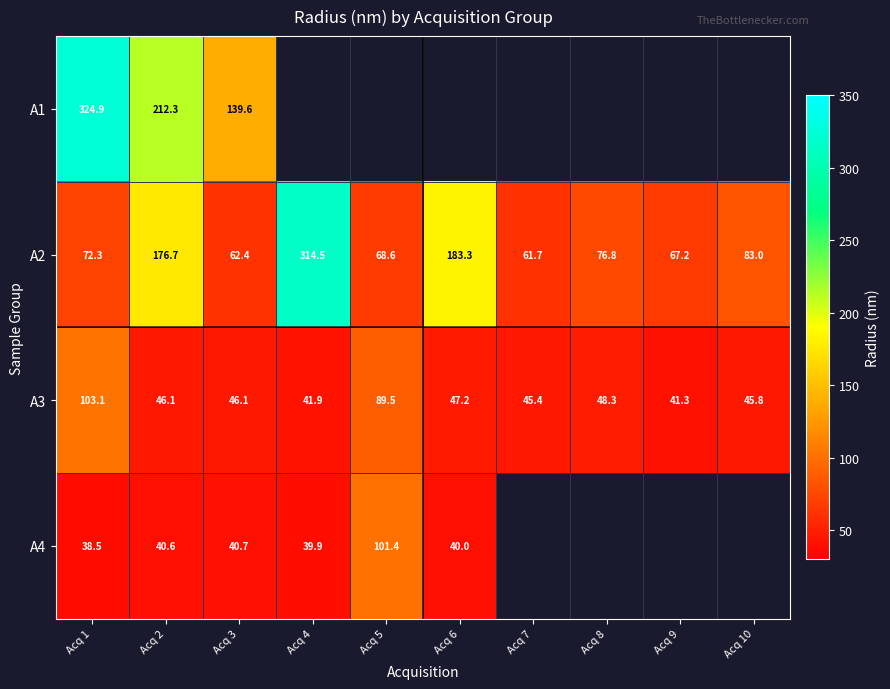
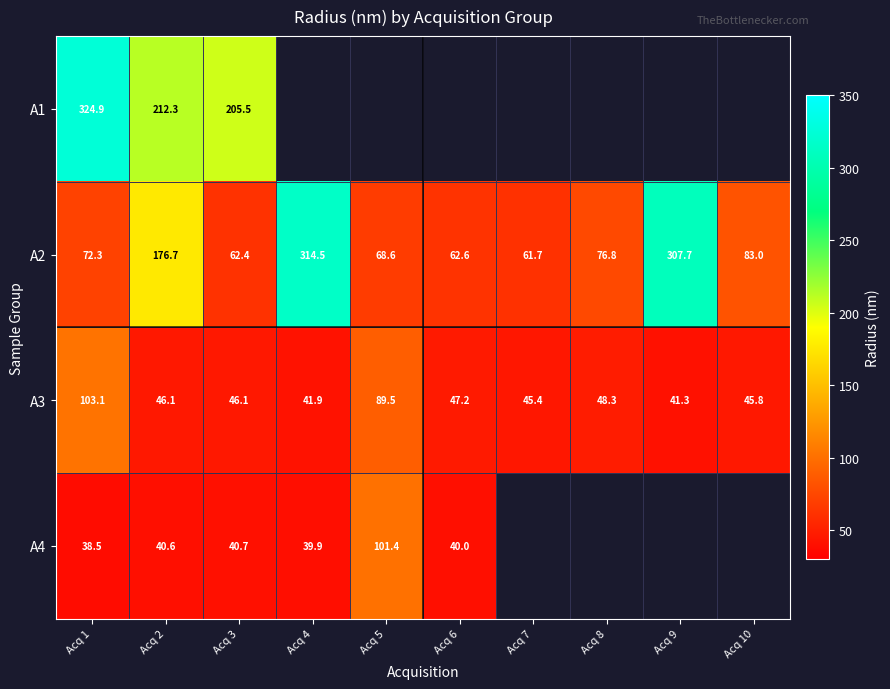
  {
    "A1": {
      "Acq 1": 324.9,
      "Acq 2": 212.3,
-     "Acq 3": 139.6
+     "Acq 3": 205.5
    },
    "A2": {
      "Acq 1": 72.3,
      "Acq 2": 176.7,
      "Acq 3": 62.4,
      "Acq 4": 314.5,
      "Acq 5": 68.6,
-     "Acq 6": 183.3,
+     "Acq 6": 62.6,
      "Acq 7": 61.7,
      "Acq 8": 76.8,
-     "Acq 9": 67.2,
+     "Acq 9": 307.7,
      "Acq 10": 83.0
    },
    "A3": {
      "Acq 1": 103.1,
      "Acq 2": 46.1,
      "Acq 3": 46.1,
      "Acq 4": 41.9,
      "Acq 5": 89.5,
      "Acq 6": 47.2,
      "Acq 7": 45.4,
      "Acq 8": 48.3,
      "Acq 9": 41.3,
      "Acq 10": 45.8
    },
    "A4": {
      "Acq 1": 38.5,
      "Acq 2": 40.6,
      "Acq 3": 40.7,
      "Acq 4": 39.9,
      "Acq 5": 101.4,
      "Acq 6": 40.0
    }
  }
